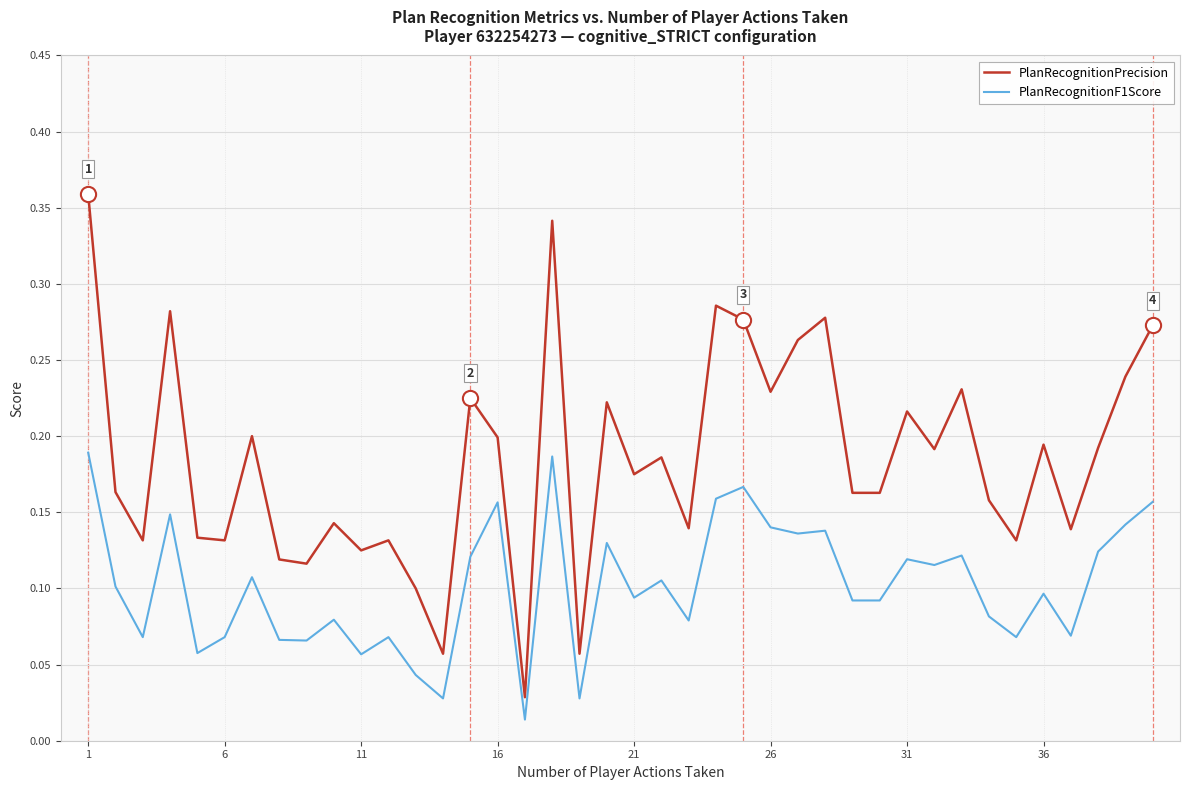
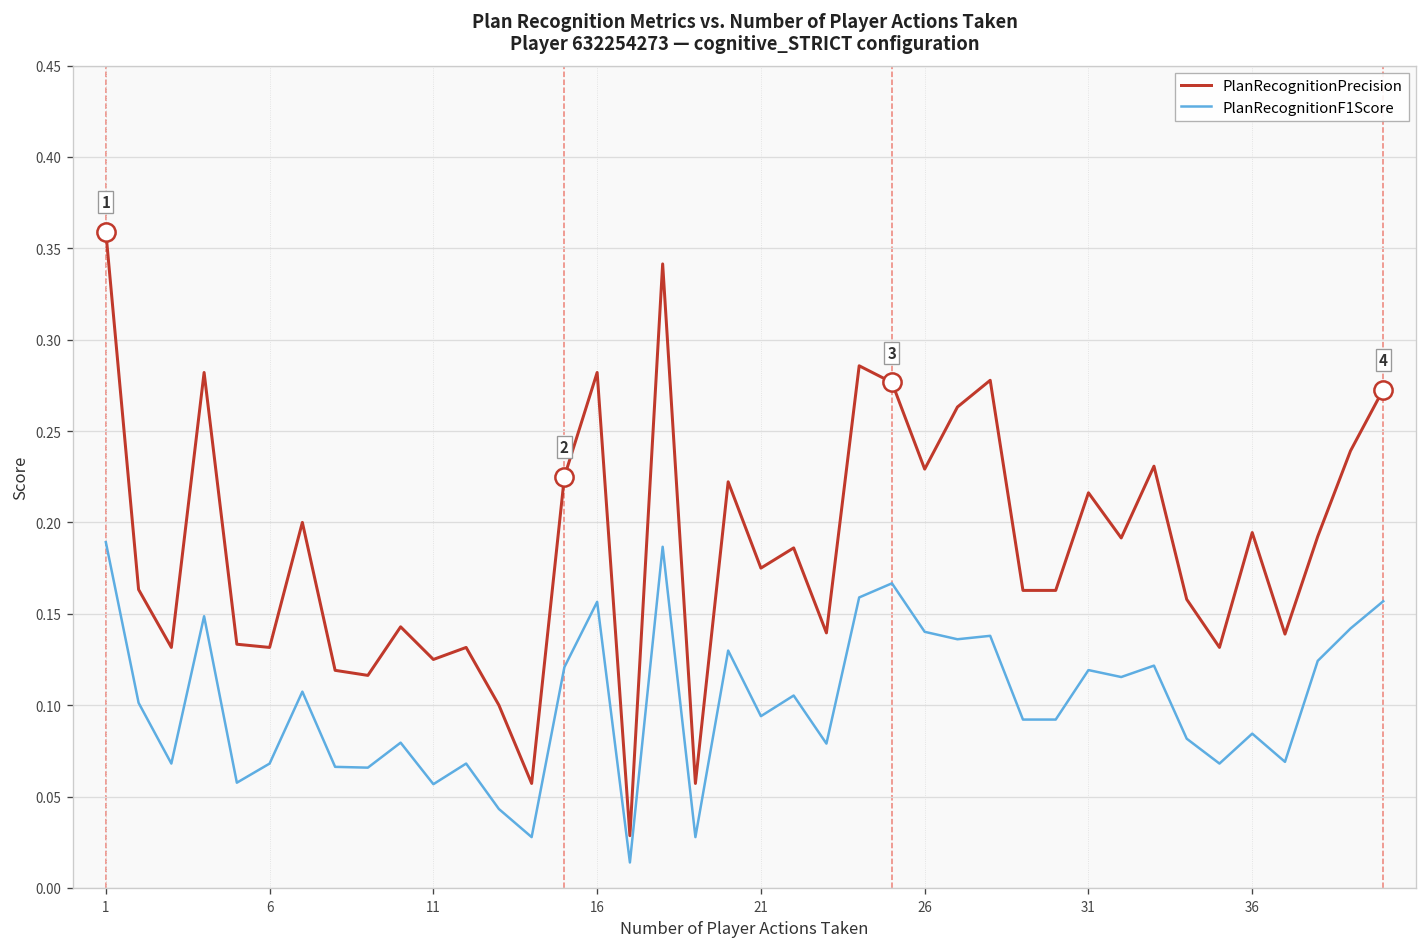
  {
    "PlanRecognitionPrecision": {
      "6": 0.132,
      "11": 0.125,
-     "16": 0.199,
+     "16": 0.282,
      "21": 0.175,
      "26": 0.229,
      "31": 0.216,
      "36": 0.194
    },
    "PlanRecognitionF1Score": {
      "1": 0.189,
      "6": 0.068,
      "11": 0.057,
      "16": 0.157,
      "21": 0.094,
      "26": 0.140,
      "31": 0.119,
-     "36": 0.097
+     "36": 0.084
    }
  }
